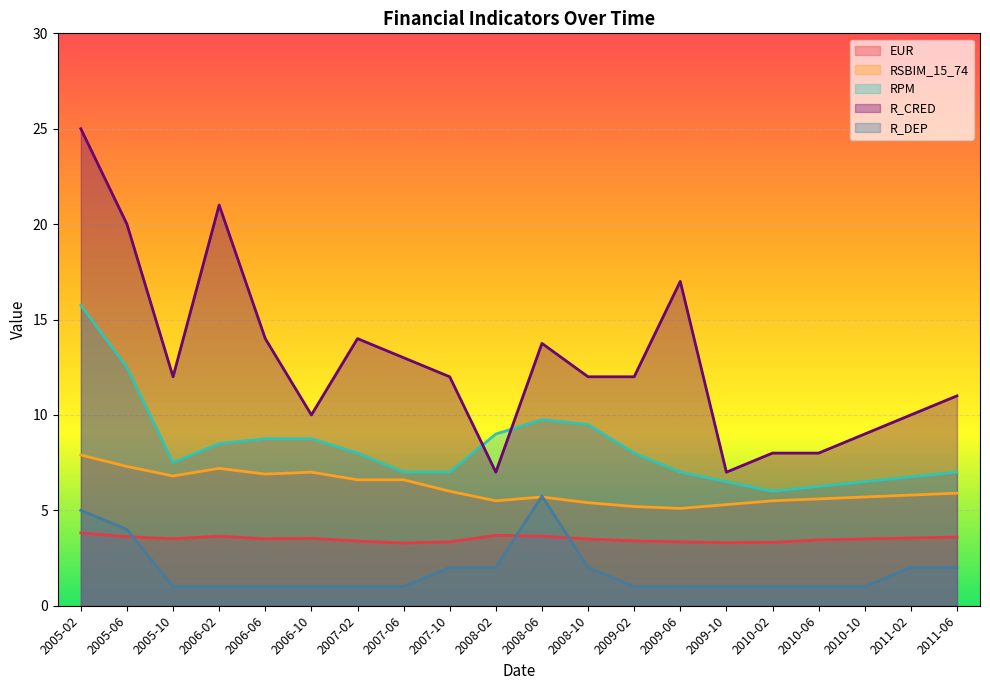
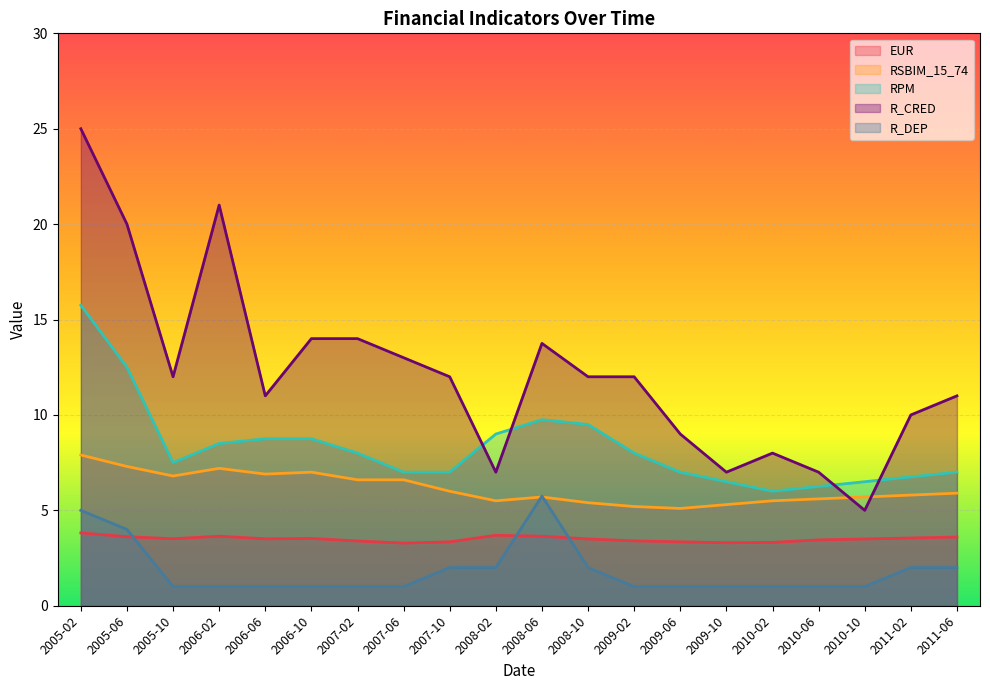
  {
    "R_CRED": {
      "2005-02": 25,
      "2005-06": 20,
      "2005-10": 12,
      "2006-02": 21,
-     "2006-06": 14,
-     "2006-10": 10,
+     "2006-06": 11,
+     "2006-10": 14,
      "2007-02": 14,
      "2007-06": 13,
      "2007-10": 12,
      "2008-02": 7,
      "2008-06": 13.8,
      "2008-10": 12,
      "2009-02": 12,
-     "2009-06": 17,
+     "2009-06": 9,
      "2009-10": 7,
      "2010-02": 8,
-     "2010-06": 8,
-     "2010-10": 9,
+     "2010-06": 7,
+     "2010-10": 5,
      "2011-02": 10,
      "2011-06": 11
    }
  }
